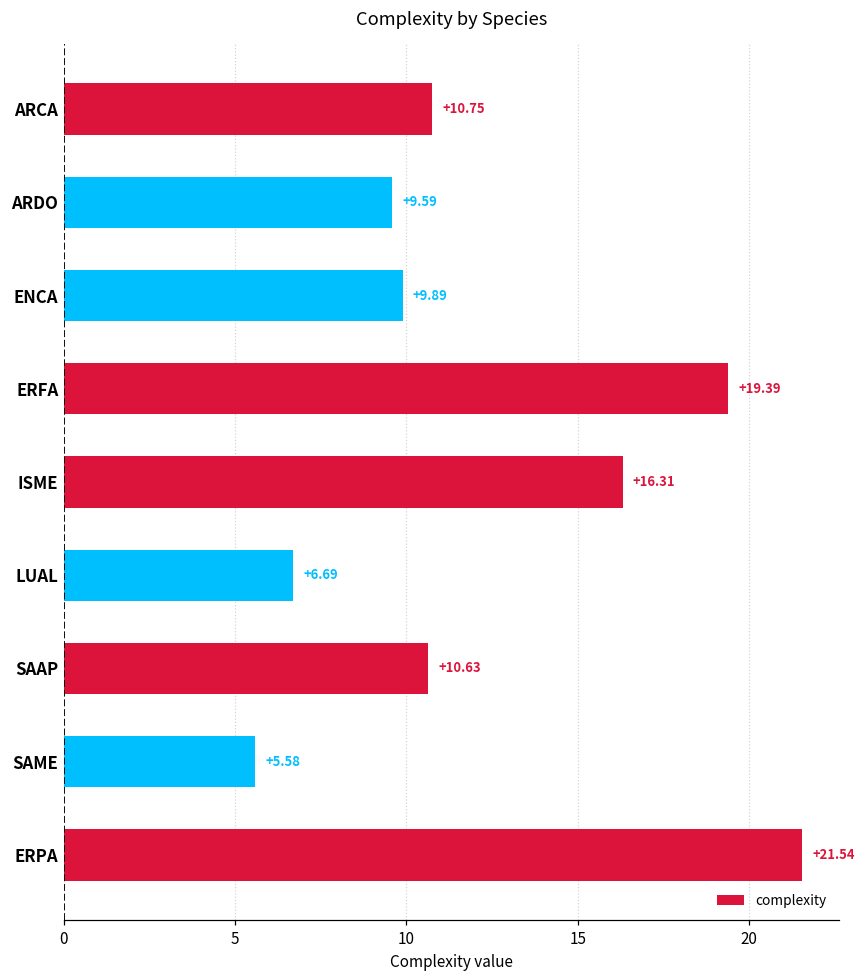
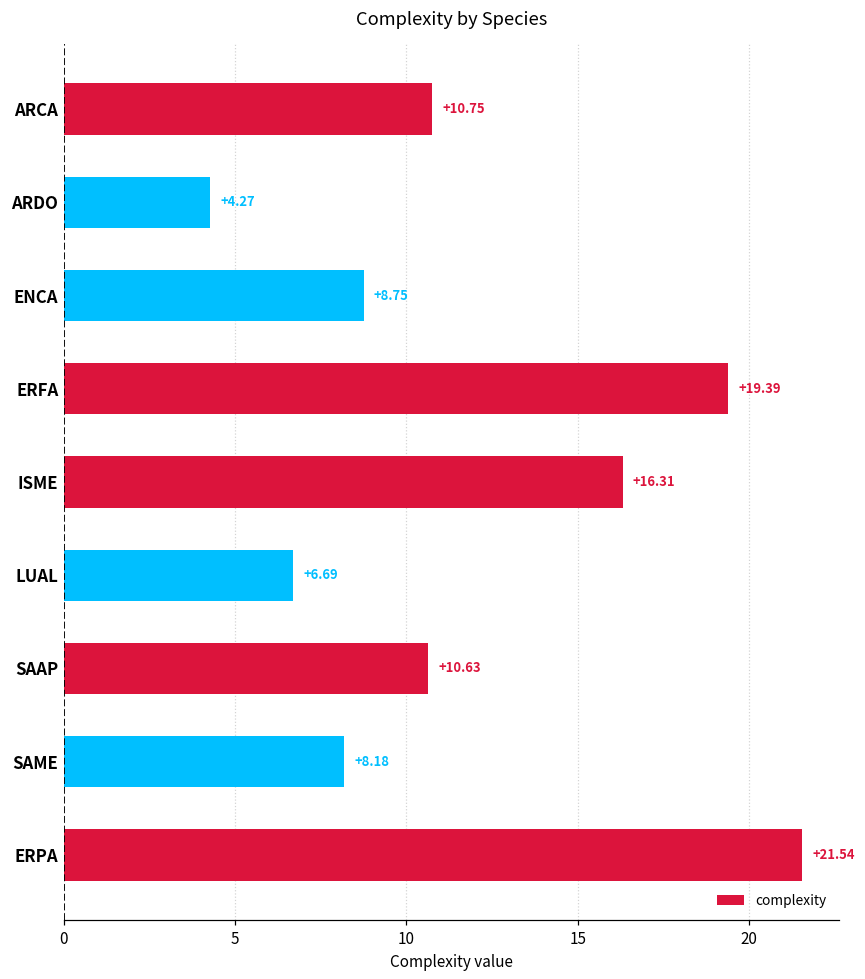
  {
    "ARCA": "+10.75",
-   "ARDO": "+9.59",
-   "ENCA": "+9.89",
+   "ARDO": "+4.27",
+   "ENCA": "+8.75",
    "ERFA": "+19.39",
    "ISME": "+16.31",
    "LUAL": "+6.69",
    "SAAP": "+10.63",
-   "SAME": "+5.58",
+   "SAME": "+8.18",
    "ERPA": "+21.54"
  }
